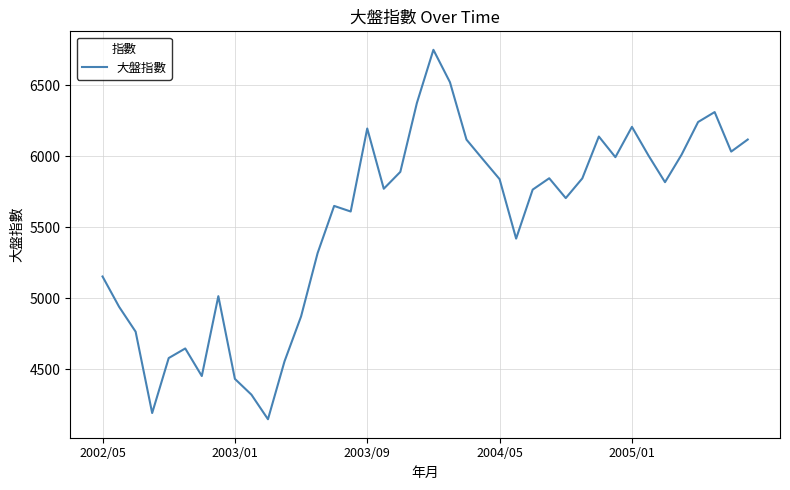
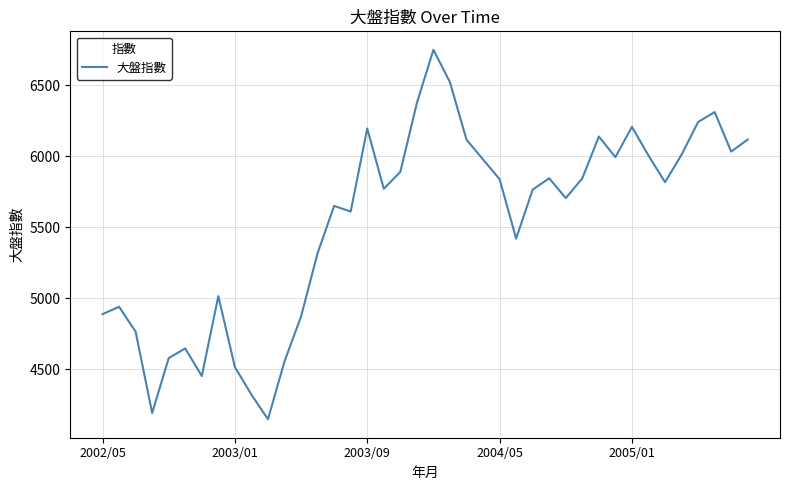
  {
-   "2002/05": 5150,
-   "2003/01": 4430,
+   "2002/05": 4890,
+   "2003/01": 4520,
    "2003/09": 6200,
    "2004/05": 5840,
    "2005/01": 6210
  }
